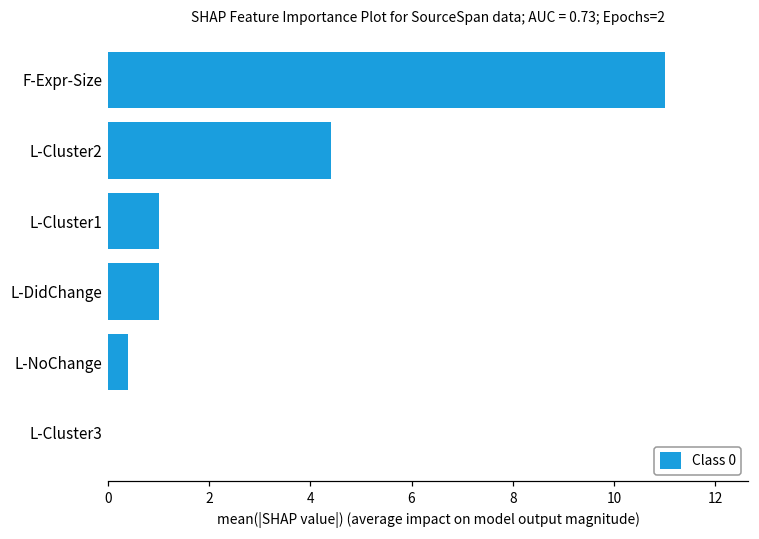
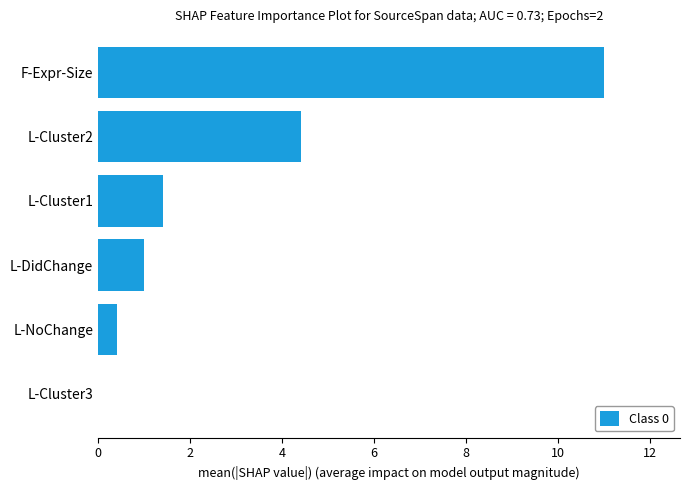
  {
    "F-Expr-Size": 11.0,
    "L-Cluster2": 4.4,
-   "L-Cluster1": 1.0,
+   "L-Cluster1": 1.4,
    "L-DidChange": 1.0,
    "L-NoChange": 0.4,
    "L-Cluster3": 0.0
  }
